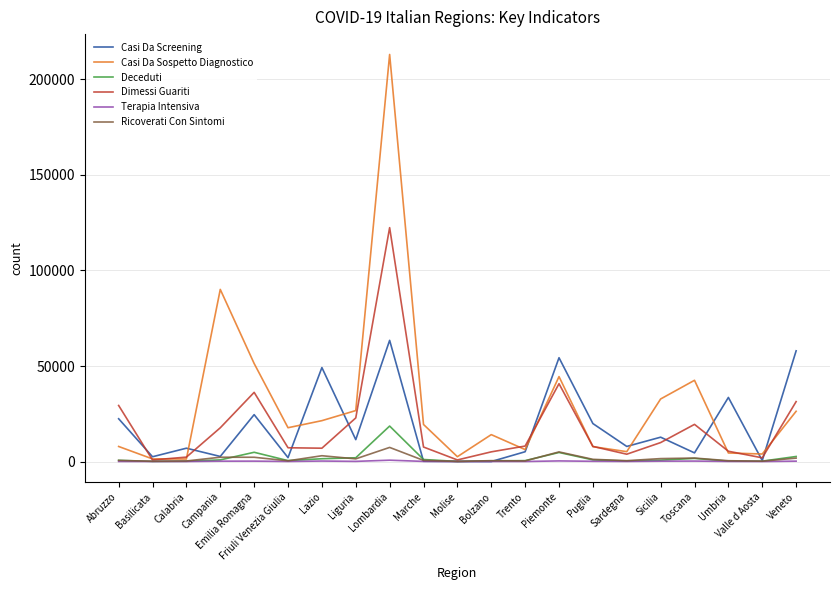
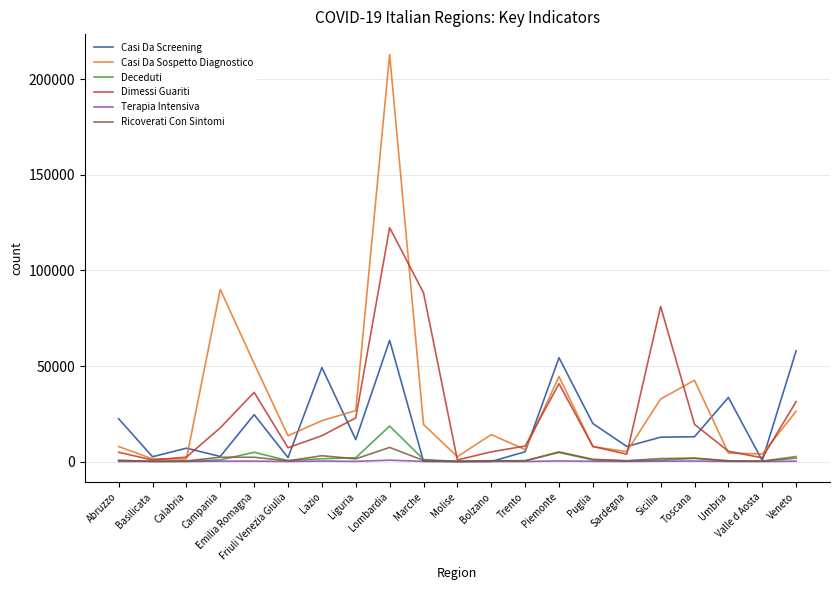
  {
    "Casi Da Screening": {
      "Abruzzo": 22000,
      "Calabria": 7000,
      "Emilia Romagna": 25000,
      "Friuli Venezia Giulia": 2000,
      "Lazio": 49000,
      "Liguria": 11000,
      "Lombardia": 63000,
      "Piemonte": 54000,
      "Puglia": 20000,
      "Sardegna": 8000,
      "Sicilia": 13000,
-     "Toscana": 5000,
+     "Toscana": 13000,
      "Umbria": 34000,
      "Veneto": 58000
    },
    "Casi Da Sospetto Diagnostico": {
      "Abruzzo": 8000,
      "Campania": 90000,
      "Emilia Romagna": 51000,
-     "Friuli Venezia Giulia": 18000,
+     "Friuli Venezia Giulia": 13000,
      "Lazio": 21000,
      "Liguria": 27000,
      "Lombardia": 213000,
      "Marche": 19000,
      "Molise": 3000,
      "Bolzano": 14000,
      "Piemonte": 44000,
      "Sicilia": 33000,
      "Toscana": 43000,
      "Valle d Aosta": 4000,
      "Veneto": 26000
    },
    "Deceduti": {
      "Emilia Romagna": 5000,
      "Lombardia": 19000
    },
    "Dimessi Guariti": {
-     "Abruzzo": 29000,
+     "Abruzzo": 5000,
      "Campania": 18000,
      "Emilia Romagna": 36000,
      "Friuli Venezia Giulia": 7000,
-     "Lazio": 7000,
+     "Lazio": 14000,
      "Liguria": 23000,
      "Lombardia": 122000,
-     "Marche": 8000,
+     "Marche": 88000,
      "Bolzano": 5000,
      "Trento": 8000,
      "Piemonte": 41000,
-     "Sicilia": 10000,
+     "Sicilia": 81000,
      "Toscana": 19000,
      "Valle d Aosta": 2000,
      "Veneto": 31000
    },
    "Terapia Intensiva": {
      "Emilia Romagna": 0,
      "Lombardia": 1000,
      "Piemonte": 0,
      "Toscana": 0,
      "Veneto": 0
    },
    "Ricoverati Con Sintomi": {
      "Emilia Romagna": 2000,
      "Lazio": 3000,
      "Lombardia": 7000
    }
  }
